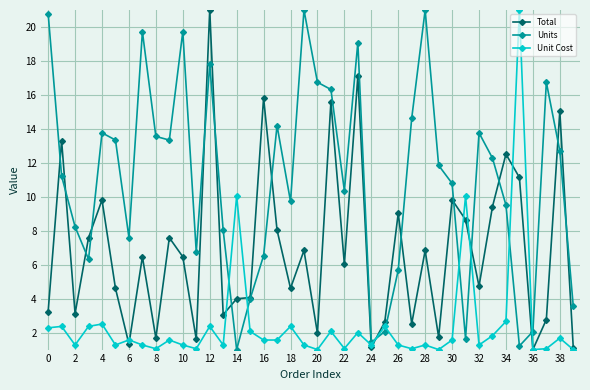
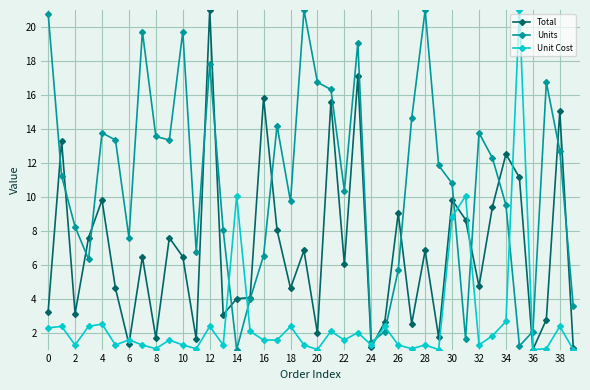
  {
    "Total": {
      "0": 3.2,
      "2": 3.1,
      "4": 9.8,
      "6": 1.3,
      "8": 1.7,
      "10": 6.5,
      "12": 21.0,
      "14": 4.0,
      "16": 15.8,
      "18": 4.6,
      "20": 2.0,
      "22": 6.0,
      "26": 9.0,
      "28": 6.8,
      "30": 9.8,
      "32": 4.7,
      "34": 12.5,
      "38": 15.0
    },
    "Units": {
      "0": 20.8,
      "2": 8.2,
      "4": 13.8,
      "6": 7.6,
      "8": 13.6,
      "10": 19.7,
      "12": 17.8,
      "14": 1.0,
      "16": 6.5,
      "18": 9.7,
      "20": 16.7,
      "22": 10.4,
      "24": 1.4,
      "26": 5.7,
      "28": 21.0,
      "30": 10.8,
      "32": 13.8,
      "34": 9.5,
      "36": 2.1,
      "38": 12.7
    },
    "Unit Cost": {
      "0": 2.3,
      "2": 1.3,
      "4": 2.5,
      "6": 1.6,
      "8": 1.1,
      "10": 1.3,
      "12": 2.4,
      "14": 10.0,
      "16": 1.6,
      "18": 2.4,
      "20": 1.0,
-     "22": 1.1,
+     "22": 1.6,
      "26": 1.3,
      "28": 1.3,
-     "30": 1.6,
+     "30": 8.8,
      "32": 1.3,
      "34": 2.7,
-     "38": 1.7
+     "38": 2.4
    }
  }
